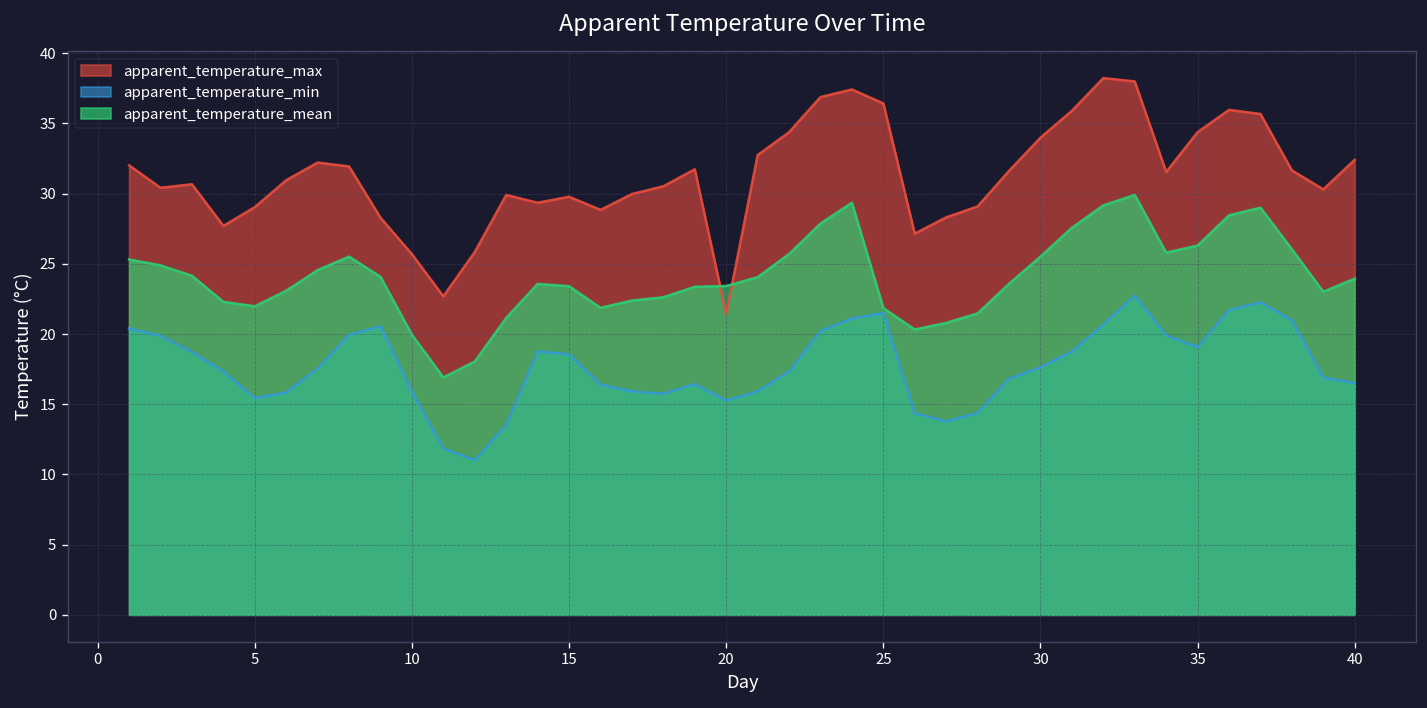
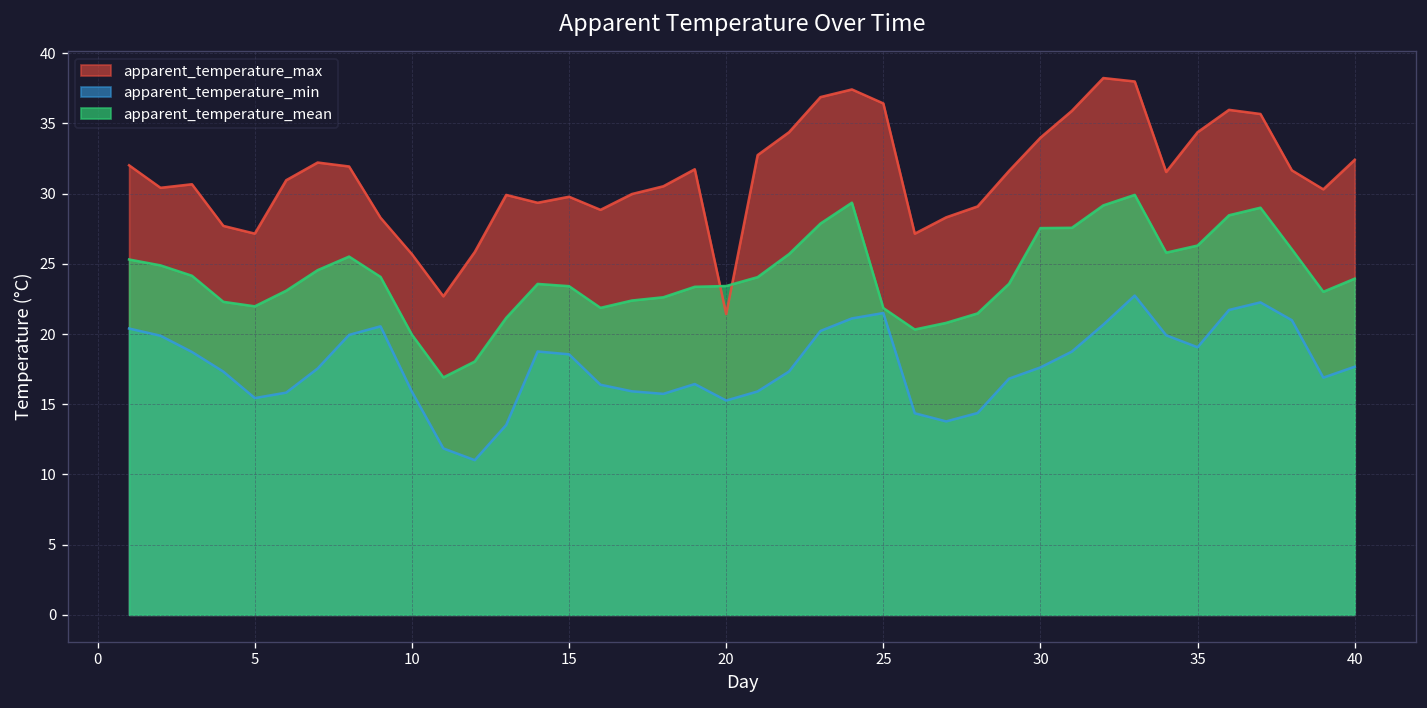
  {
    "apparent_temperature_max": {
-     "5": 29.0,
+     "5": 27.2,
      "10": 25.7,
      "15": 29.8,
      "20": 21.4,
      "25": 36.4,
      "30": 34.0,
      "35": 34.4,
      "40": 32.4
    },
    "apparent_temperature_min": {
      "5": 15.4,
      "10": 15.9,
      "15": 18.6,
      "20": 15.3,
      "25": 21.5,
      "30": 17.6,
      "35": 19.1,
-     "40": 16.5
+     "40": 17.7
    },
    "apparent_temperature_mean": {
      "5": 22.0,
      "10": 20.0,
      "15": 23.4,
      "20": 23.4,
      "25": 21.9,
-     "30": 25.5,
+     "30": 27.5,
      "35": 26.3,
      "40": 23.9
    }
  }
